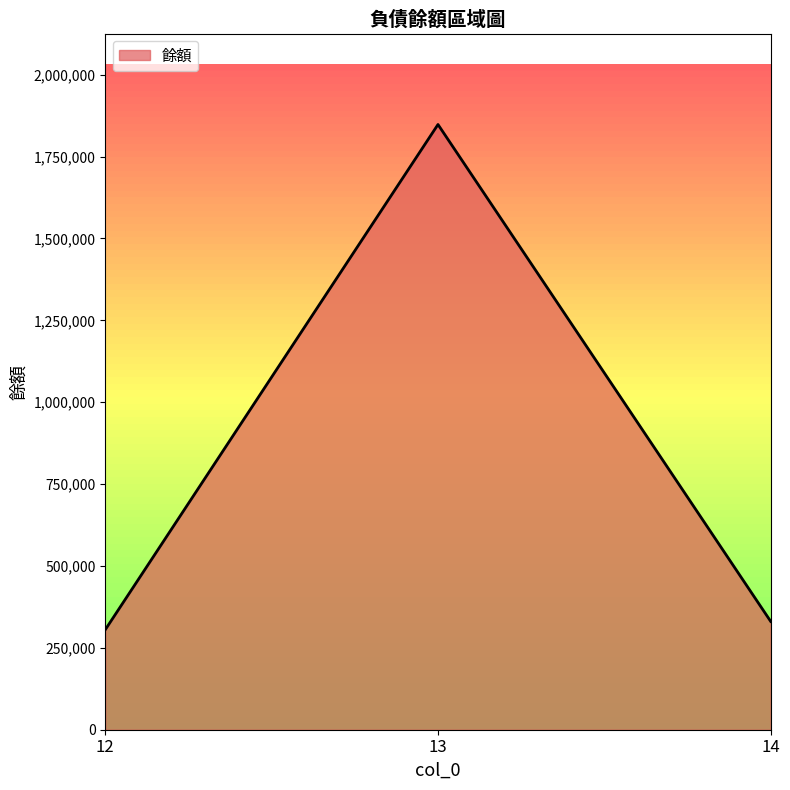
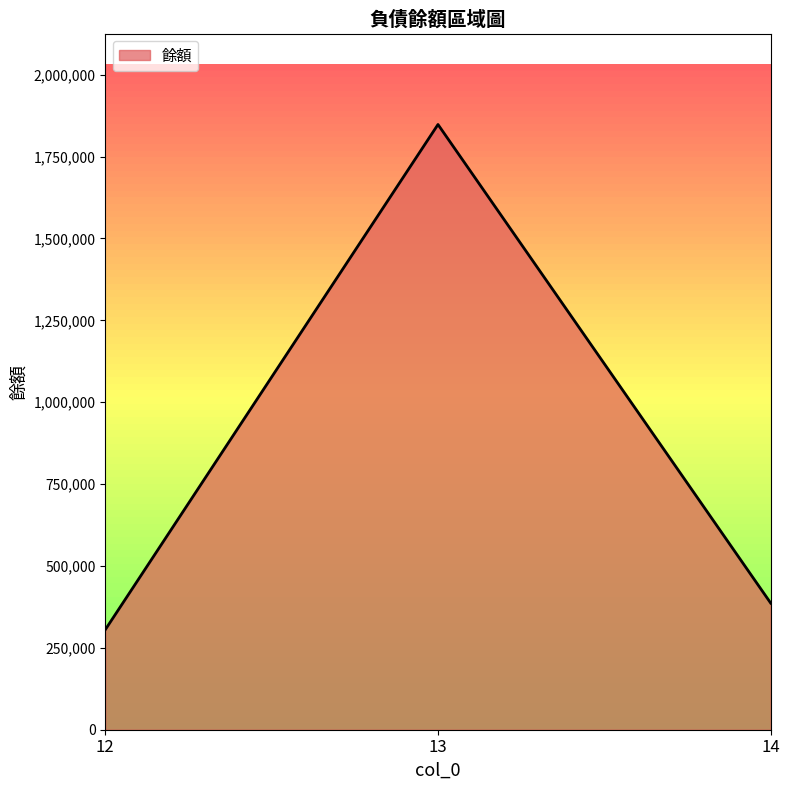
  {
    "12": "310,000",
    "13": "1,850,000",
-   "14": "330,000"
+   "14": "390,000"
  }
